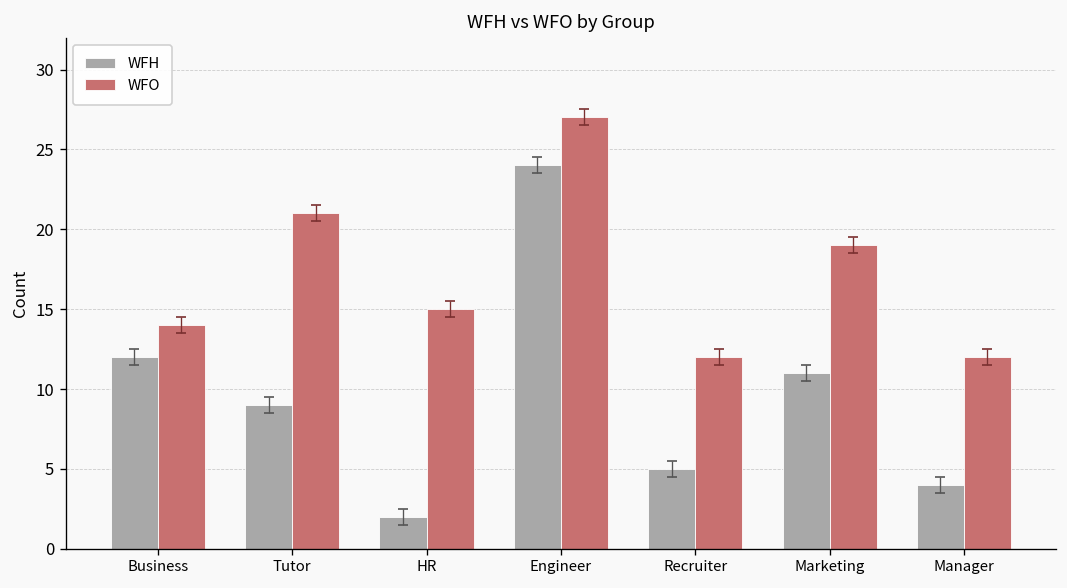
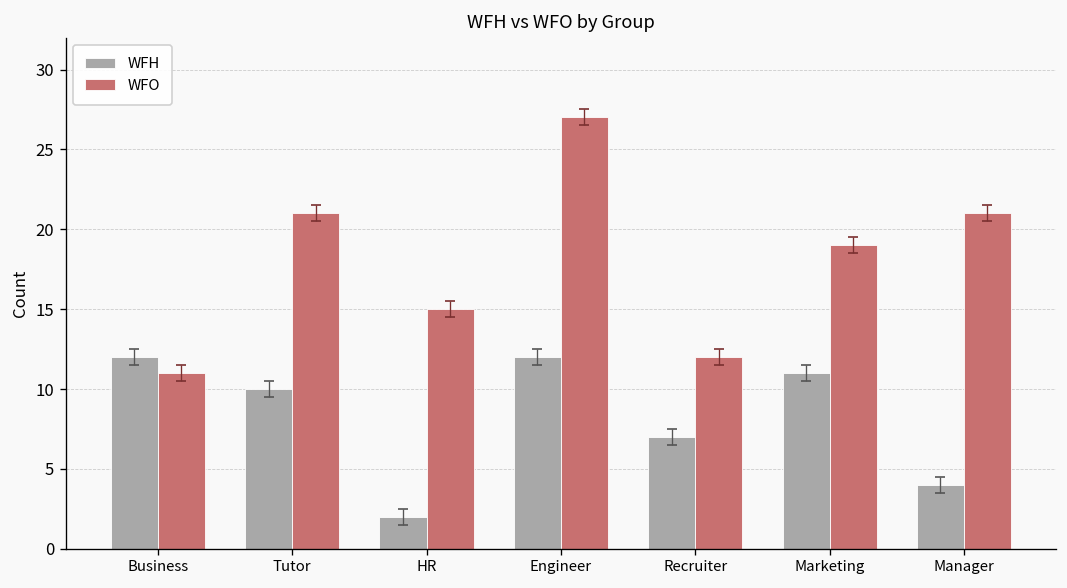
  {
    "WFH": {
      "Business": 12,
-     "Tutor": 9,
+     "Tutor": 10,
      "HR": 2,
-     "Engineer": 24,
-     "Recruiter": 5,
+     "Engineer": 12,
+     "Recruiter": 7,
      "Marketing": 11,
      "Manager": 4
    },
    "WFO": {
-     "Business": 14,
+     "Business": 11,
      "Tutor": 21,
      "HR": 15,
      "Engineer": 27,
      "Recruiter": 12,
      "Marketing": 19,
-     "Manager": 12
+     "Manager": 21
    }
  }
